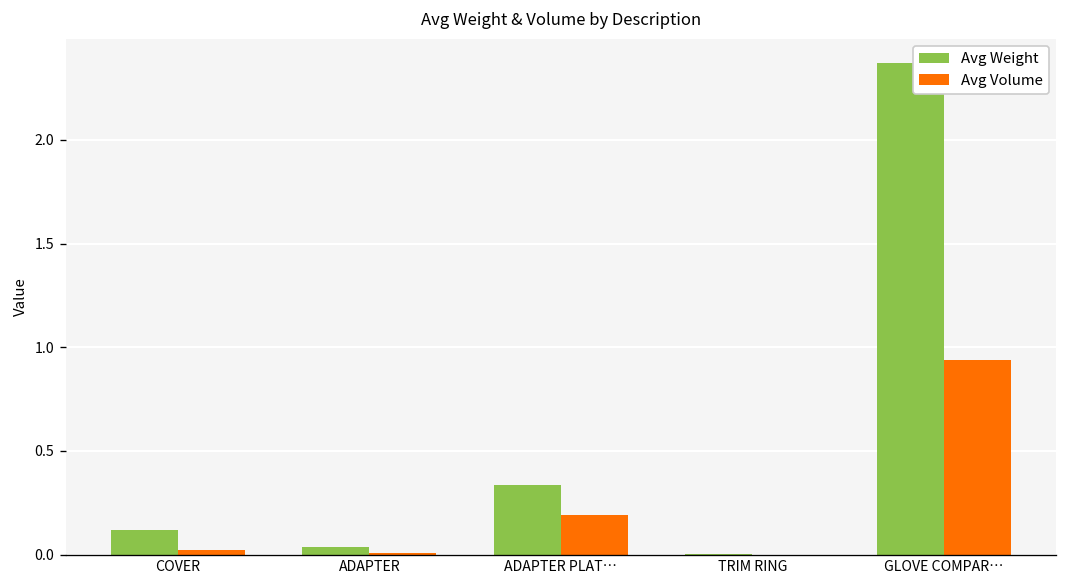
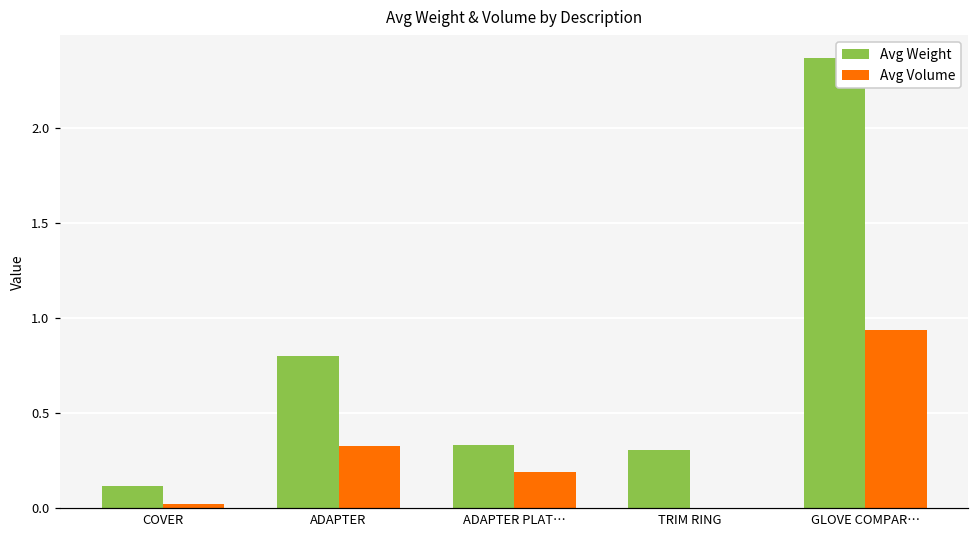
  {
    "Avg Weight": {
      "COVER": 0.12,
-     "ADAPTER": 0.04,
+     "ADAPTER": 0.80,
      "ADAPTER PLAT…": 0.33,
-     "TRIM RING": 0.00,
+     "TRIM RING": 0.31,
      "GLOVE COMPAR…": 2.37
    },
    "Avg Volume": {
      "COVER": 0.02,
-     "ADAPTER": 0.01,
+     "ADAPTER": 0.33,
      "ADAPTER PLAT…": 0.19,
      "GLOVE COMPAR…": 0.94
    }
  }
